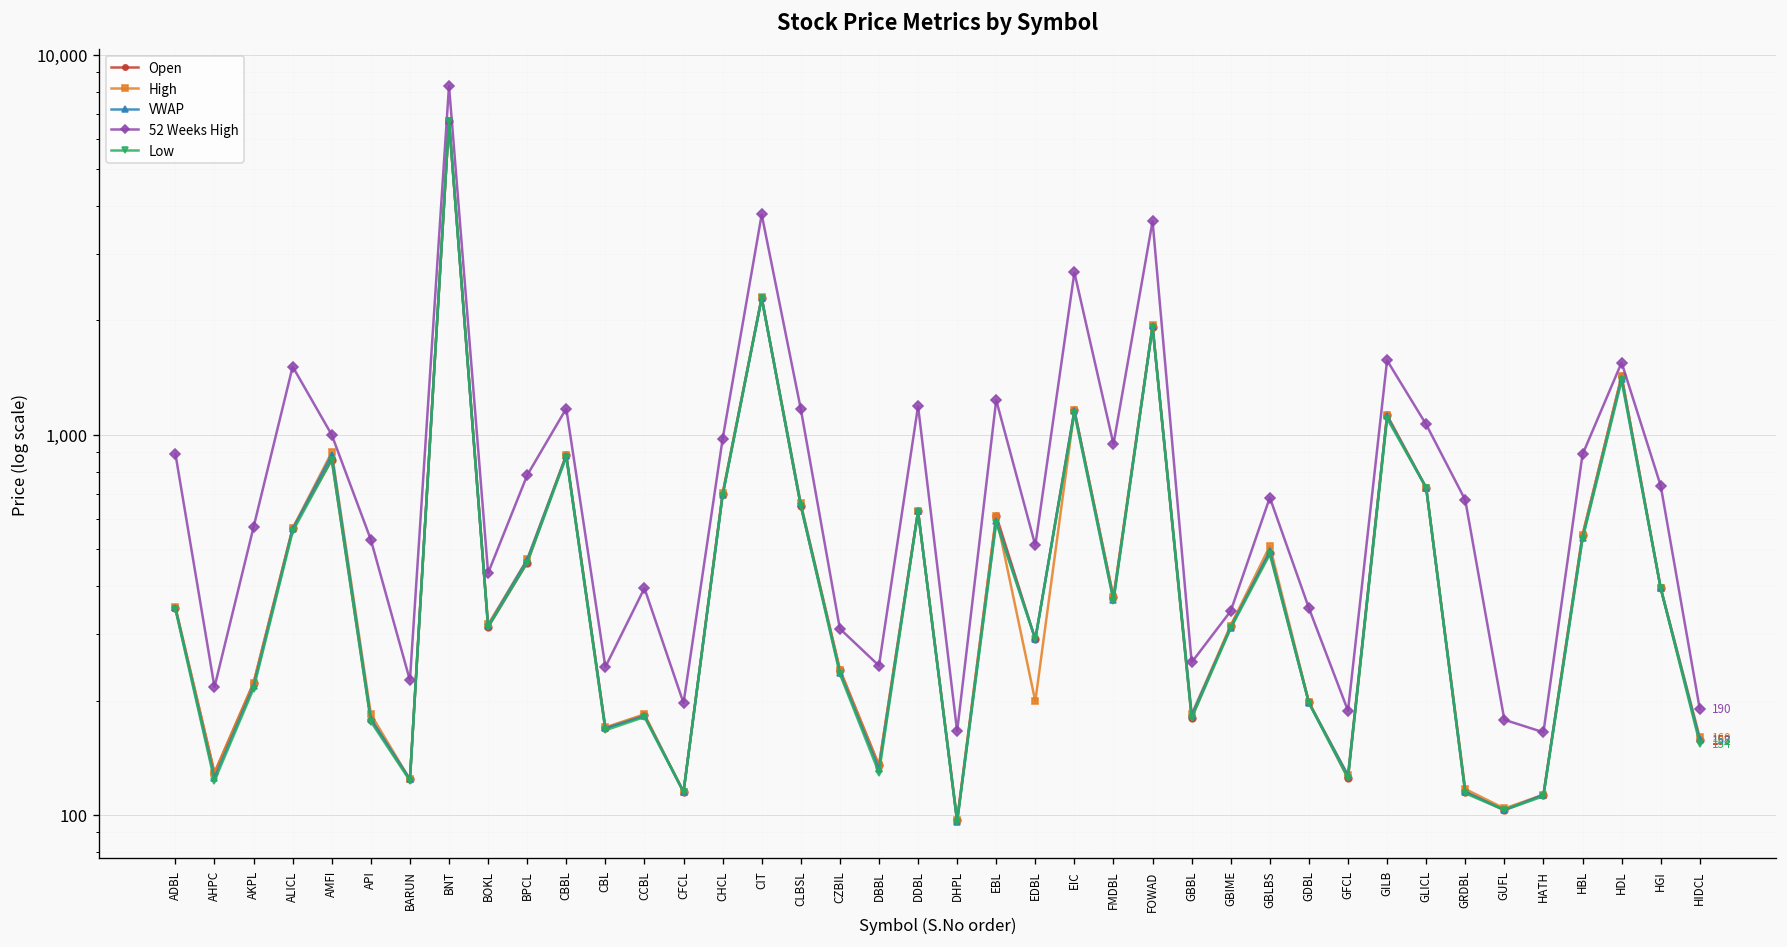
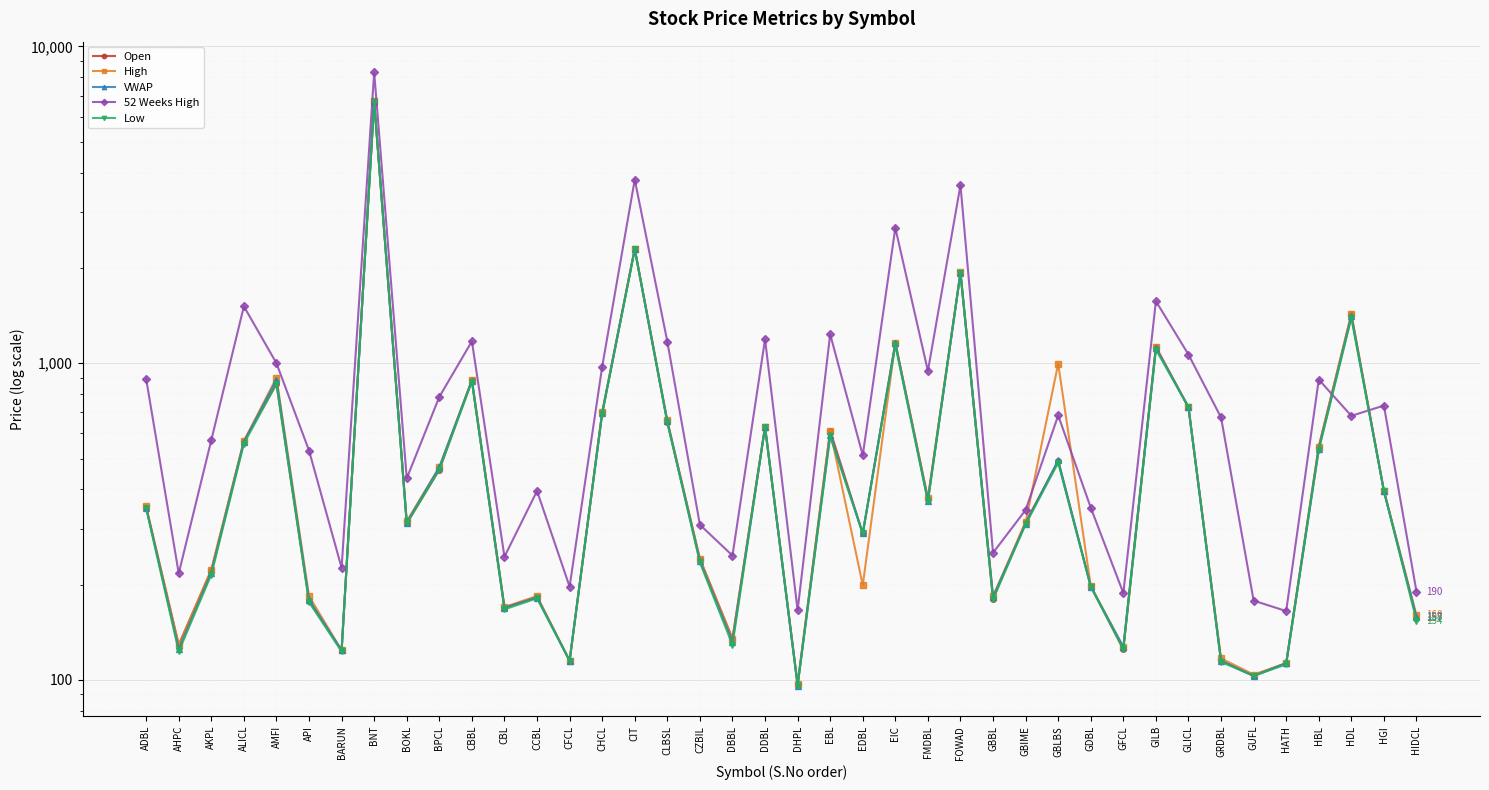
  {
    "High": {
      "API": "180",
      "EDBL": "200",
-     "GBLBS": "510"
+     "GBLBS": "1,000"
    },
    "VWAP": {
      "DBBL": "132"
    },
    "52 Weeks High": {
      "ADBL": "890",
      "AHPC": "220",
      "AKPL": "570",
      "ALICL": "1,500",
      "AMFI": "1,000",
      "API": "530",
      "BARUN": "230",
      "BNT": "8,300",
      "BOKL": "430",
      "BPCL": "780",
      "CBBL": "1,170",
      "CBL": "250",
      "CCBL": "400",
      "CFCL": "200",
      "CHCL": "980",
      "CIT": "3,800",
      "CLBSL": "1,170",
      "CZBIL": "310",
      "DBBL": "250",
      "DDBL": "1,190",
      "DHPL": "170",
      "EBL": "1,230",
      "EDBL": "510",
      "EIC": "2,700",
      "FMDBL": "950",
      "FOWAD": "3,700",
      "GBBL": "250",
      "GBIME": "340",
      "GBLBS": "680",
      "GDBL": "350",
      "GFCL": "190",
      "GILB": "1,600",
      "GLICL": "1,070",
      "GRDBL": "670",
      "GUFL": "180",
      "HATH": "170",
      "HBL": "890",
-     "HDL": "1,600",
+     "HDL": "680",
      "HGI": "740"
    },
    "Low": {
      "DBBL": "129"
    }
  }
